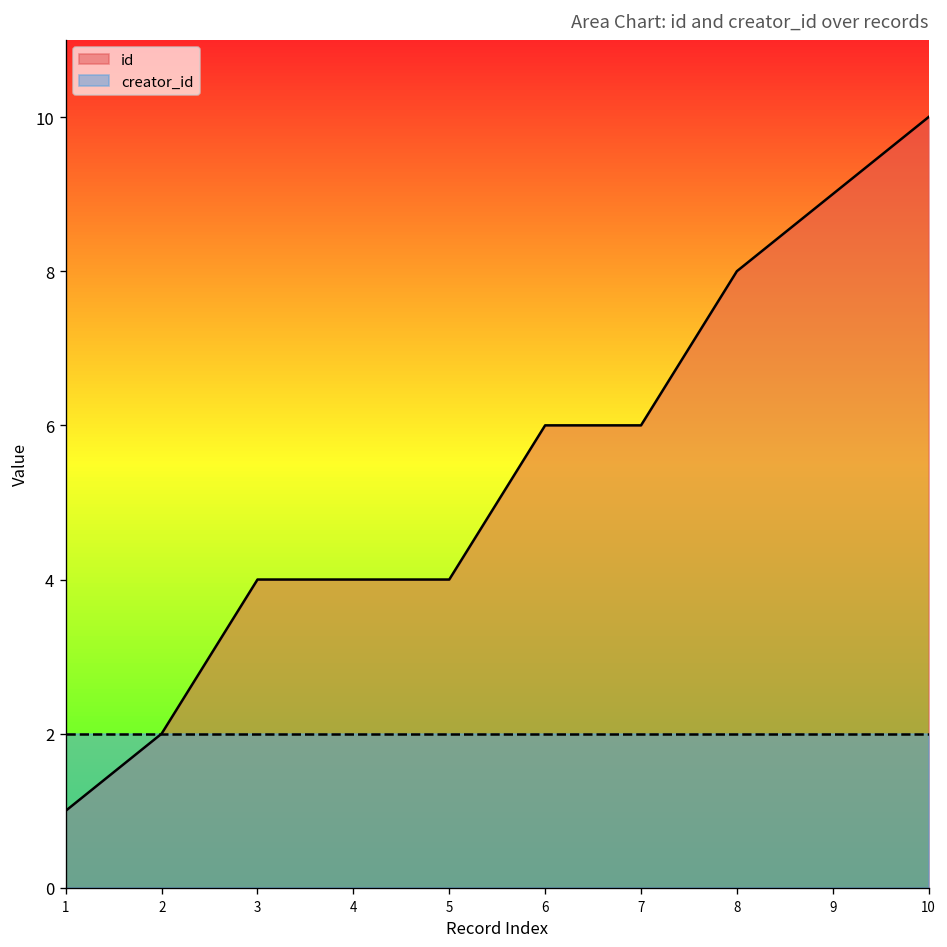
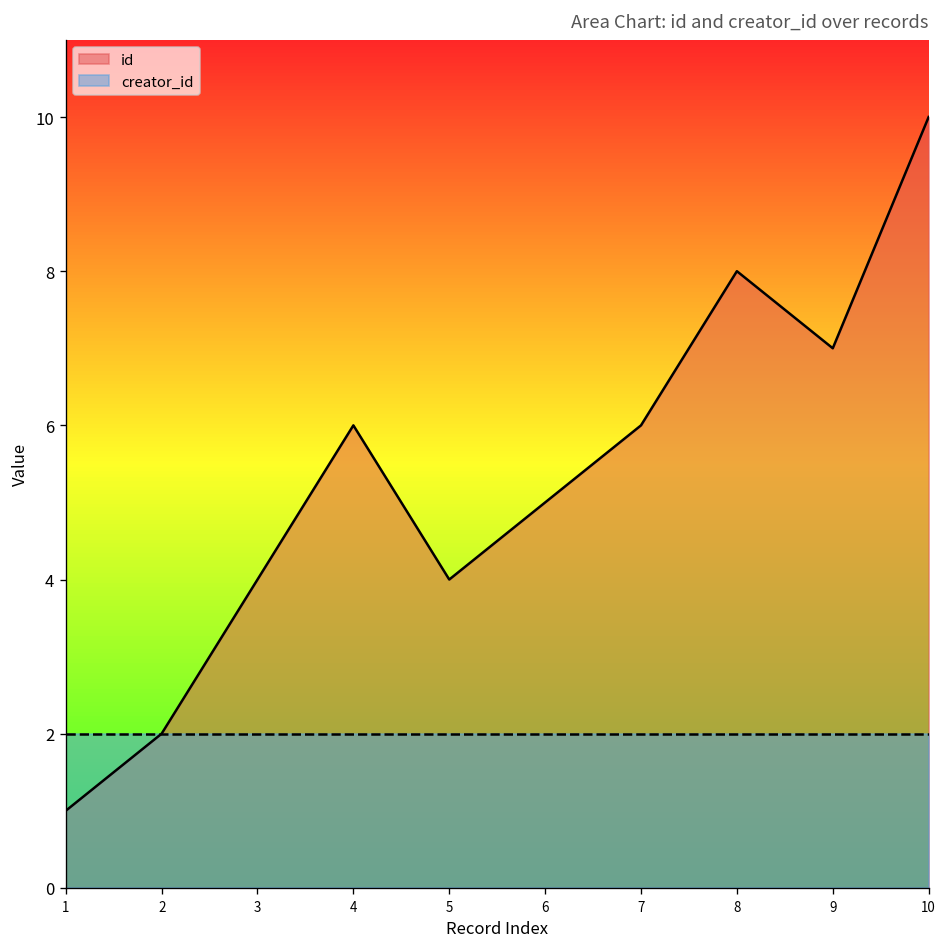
  {
    "id": {
      "1": 1,
      "3": 4,
-     "4": 4,
+     "4": 6,
      "5": 4,
-     "6": 6,
+     "6": 5,
      "7": 6,
      "8": 8,
-     "9": 9,
+     "9": 7,
      "10": 10
    },
    "creator_id": {
      "1": 2,
      "3": 2,
      "4": 2,
      "5": 2,
      "6": 2,
      "7": 2,
      "8": 2,
      "9": 2,
      "10": 2
    }
  }
